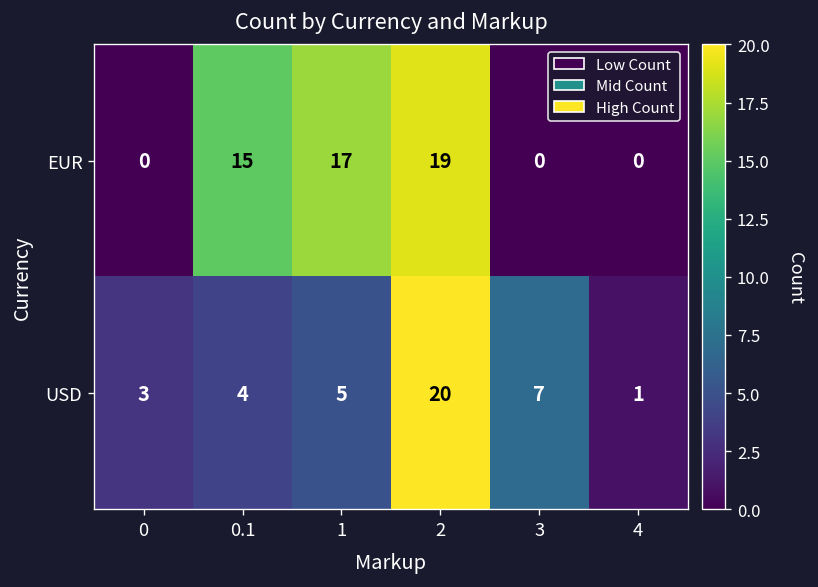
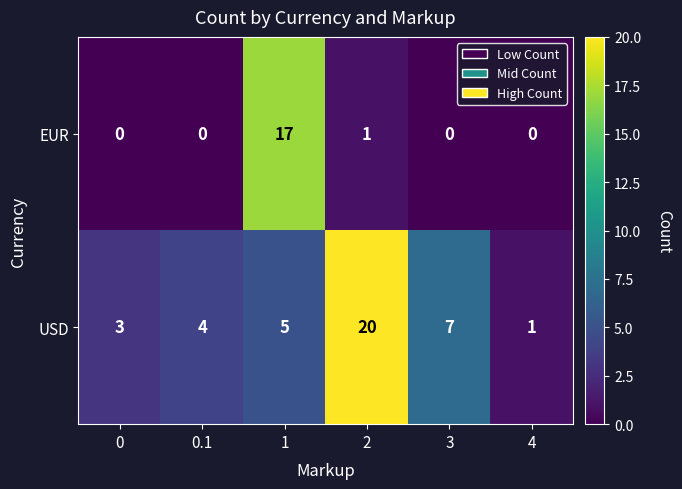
  {
    "EUR": {
      "0": 0,
-     "0.1": 15,
+     "0.1": 0,
      "1": 17,
-     "2": 19,
+     "2": 1,
      "3": 0,
      "4": 0
    },
    "USD": {
      "0": 3,
      "0.1": 4,
      "1": 5,
      "2": 20,
      "3": 7,
      "4": 1
    }
  }
